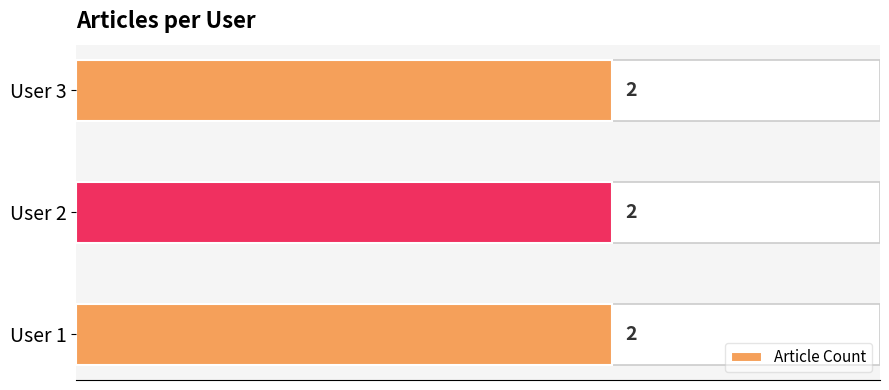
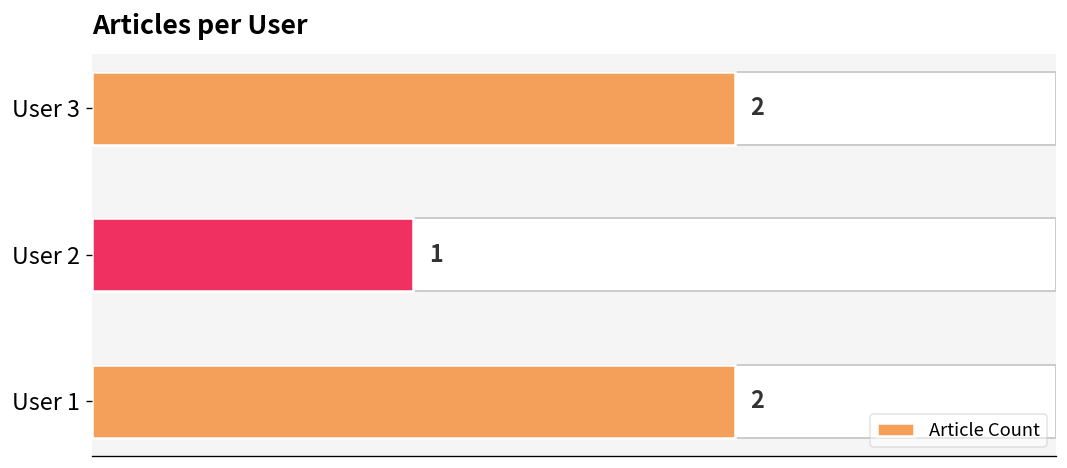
  {
    "Article Count": {
-     "User 2": 2
+     "User 2": 1
    }
  }
